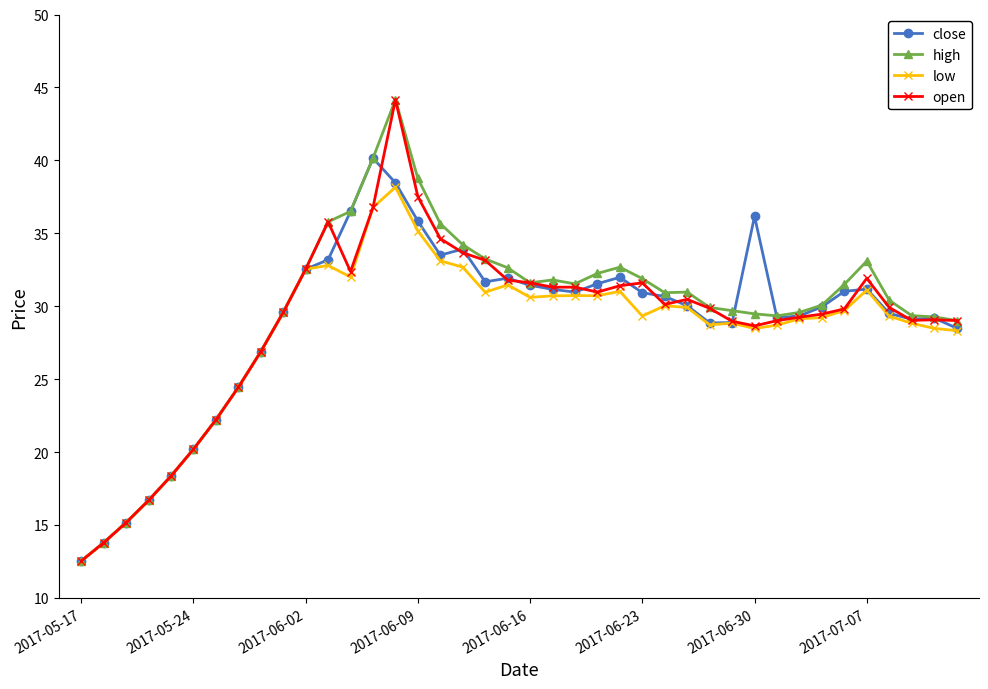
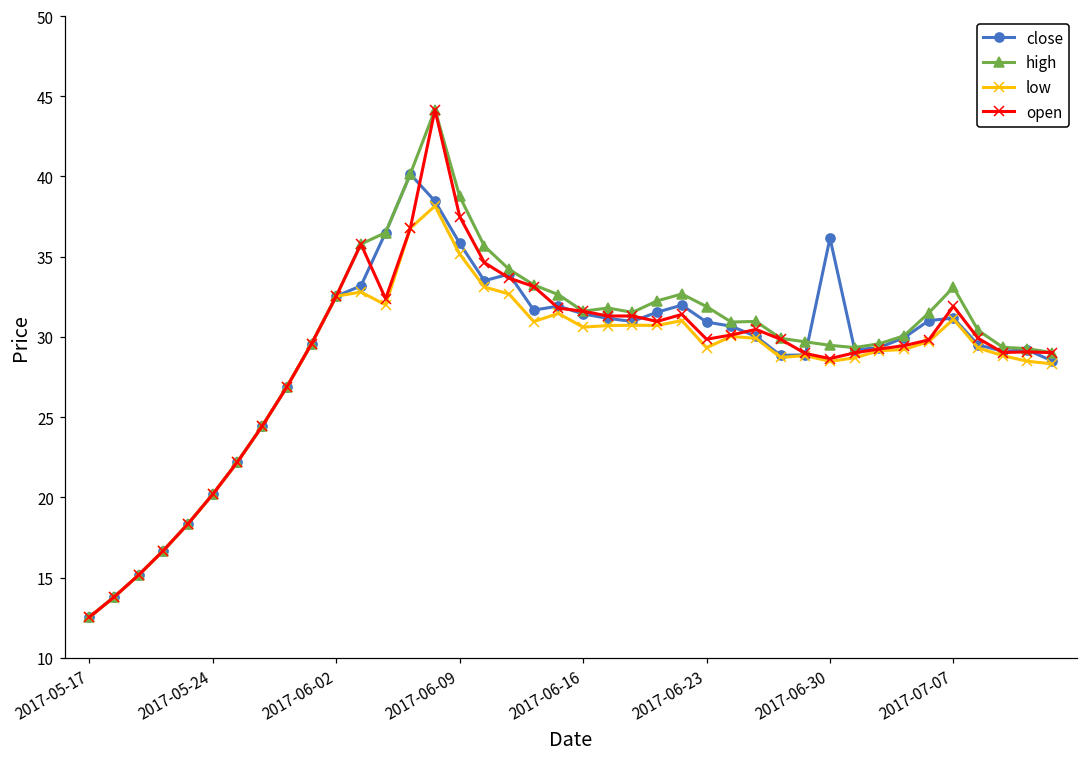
  {
    "close": {
      "2017-06-09": 35.8,
      "2017-06-23": 30.9,
      "2017-06-30": 36.2
    },
    "high": {
      "2017-06-09": 38.8,
      "2017-06-23": 31.9,
      "2017-06-30": 29.5,
      "2017-07-07": 33.1
    },
    "low": {
      "2017-06-09": 35.2,
      "2017-06-16": 30.6,
      "2017-06-23": 29.3,
      "2017-06-30": 28.5
    },
    "open": {
      "2017-06-09": 37.5,
-     "2017-06-23": 31.6,
+     "2017-06-23": 29.9,
      "2017-06-30": 28.7,
      "2017-07-07": 31.9
    }
  }
